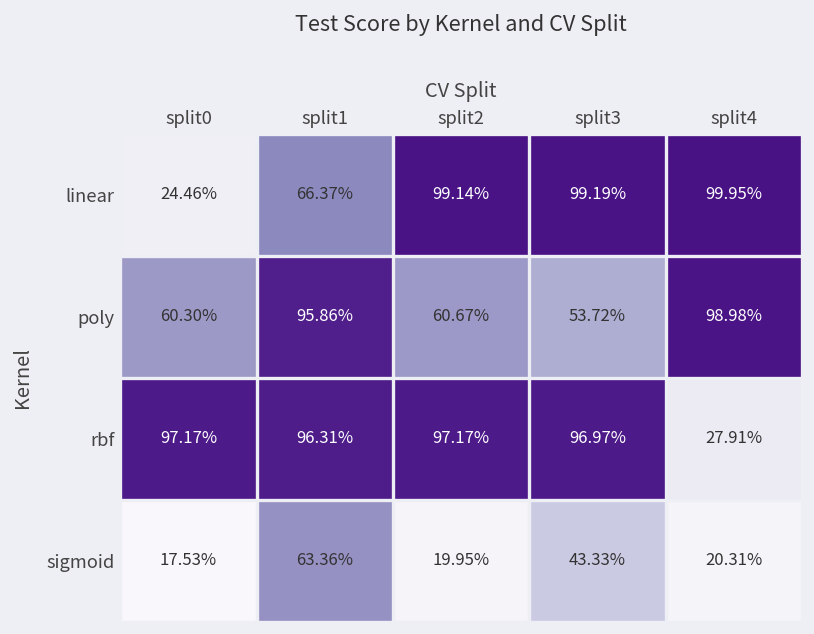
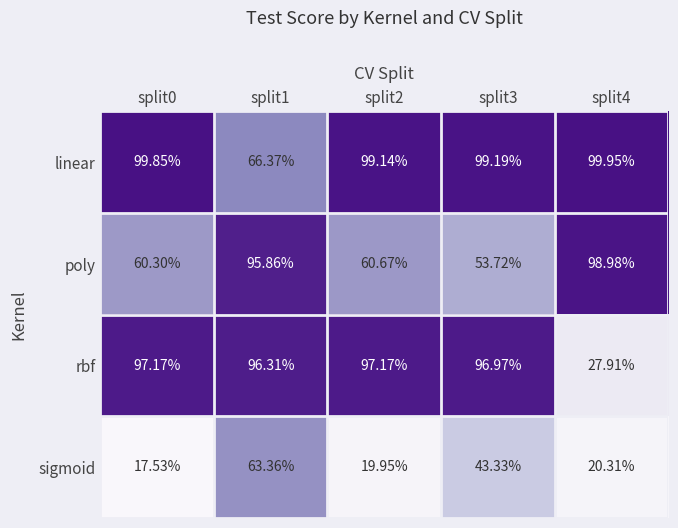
  {
    "linear": {
-     "split0": "24.46%",
+     "split0": "99.85%",
      "split1": "66.37%",
      "split2": "99.14%",
      "split3": "99.19%",
      "split4": "99.95%"
    },
    "poly": {
      "split0": "60.30%",
      "split1": "95.86%",
      "split2": "60.67%",
      "split3": "53.72%",
      "split4": "98.98%"
    },
    "rbf": {
      "split0": "97.17%",
      "split1": "96.31%",
      "split2": "97.17%",
      "split3": "96.97%",
      "split4": "27.91%"
    },
    "sigmoid": {
      "split0": "17.53%",
      "split1": "63.36%",
      "split2": "19.95%",
      "split3": "43.33%",
      "split4": "20.31%"
    }
  }
